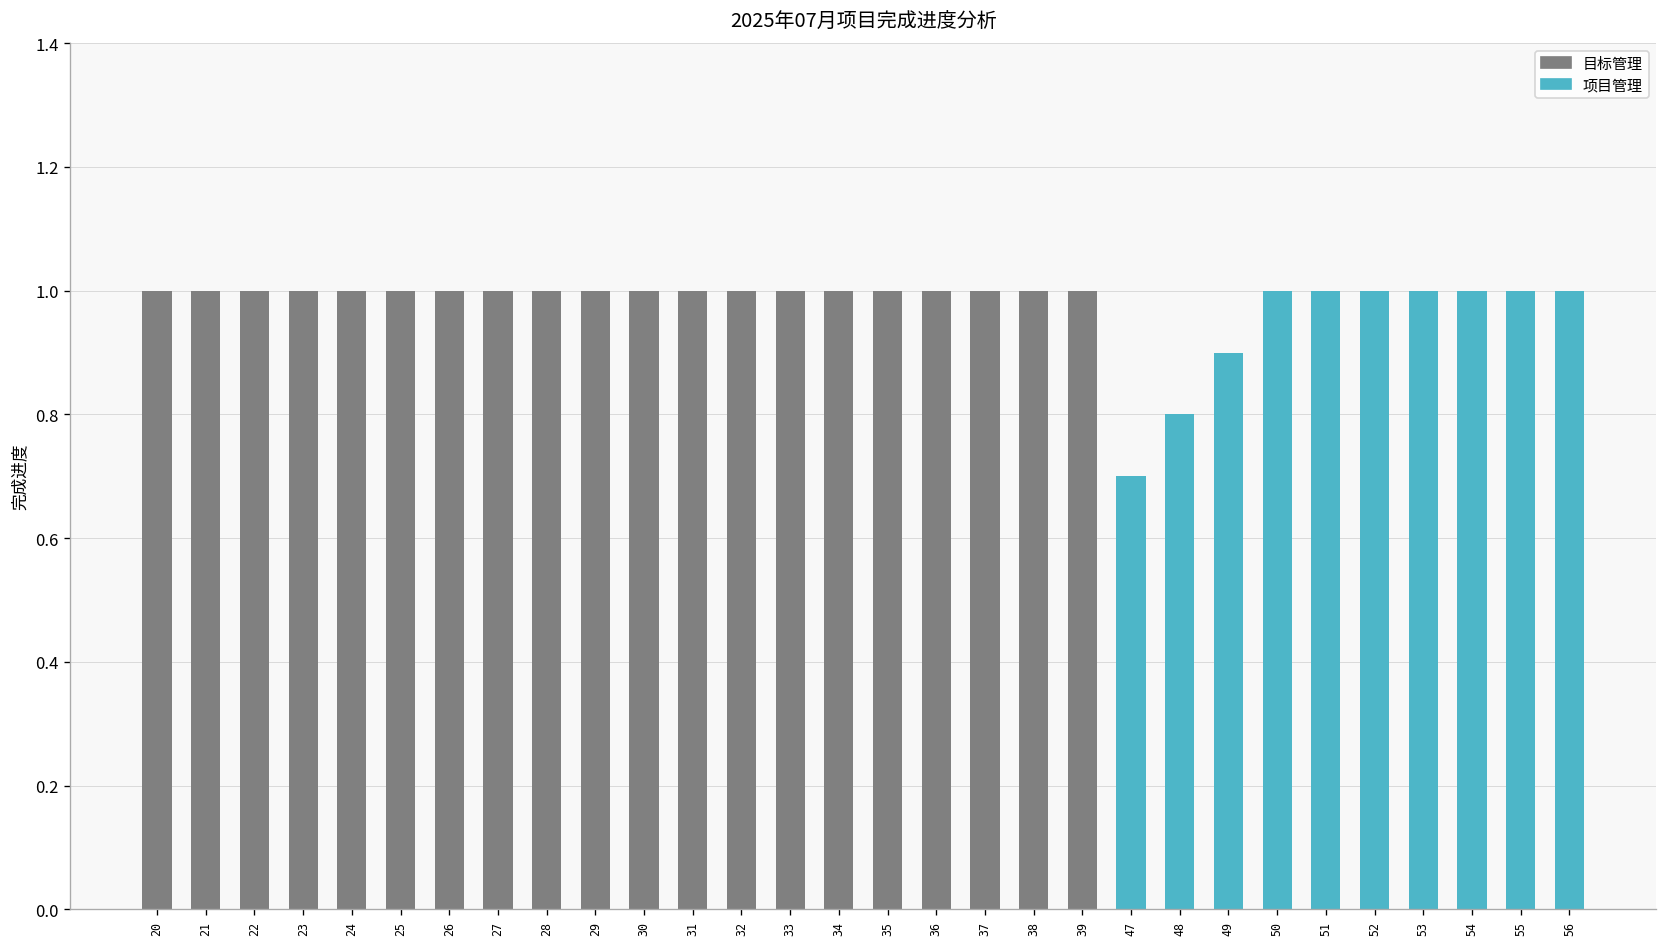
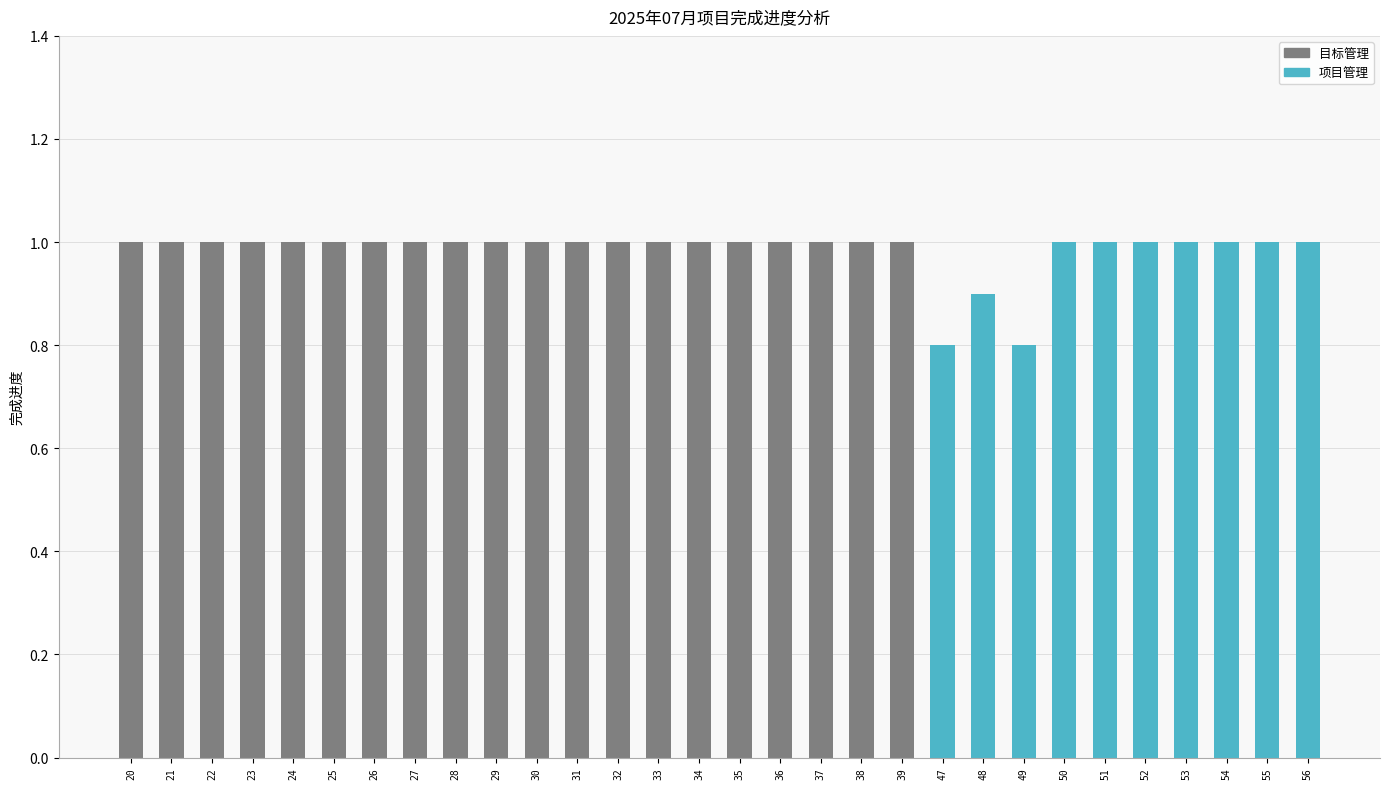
  {
    "项目管理": {
-     "47": 0.7,
-     "48": 0.8,
-     "49": 0.9,
+     "47": 0.8,
+     "48": 0.9,
+     "49": 0.8,
      "50": 1.0,
      "51": 1.0,
      "52": 1.0,
      "53": 1.0,
      "54": 1.0,
      "55": 1.0,
      "56": 1.0
    }
  }
